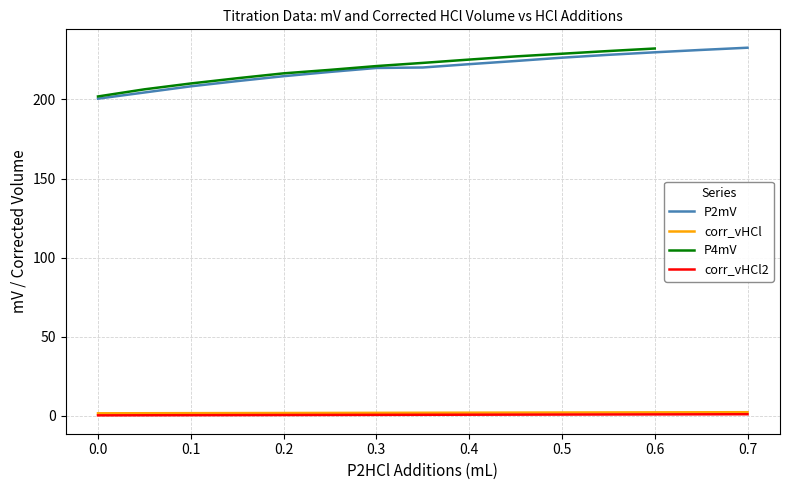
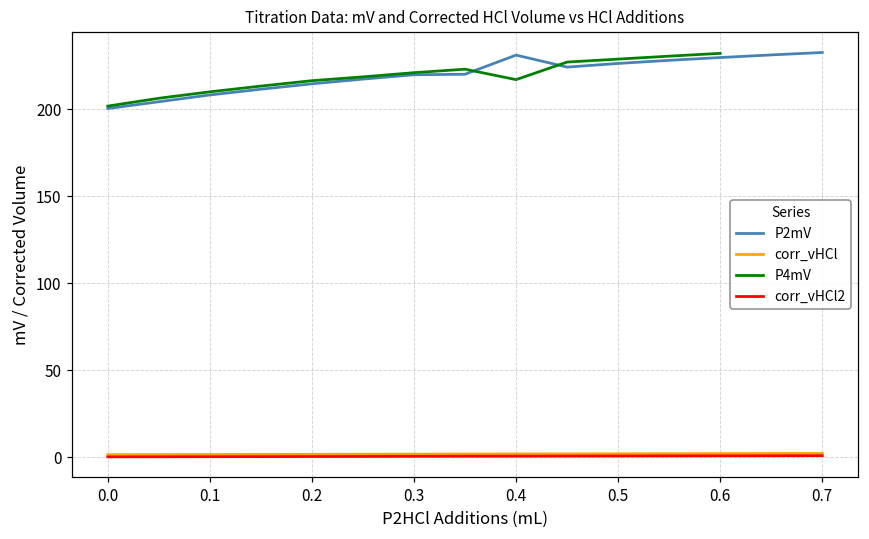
  {
    "P2mV": {
      "0.1": 208,
      "0.2": 215,
-     "0.4": 222,
+     "0.4": 231,
      "0.5": 226,
      "0.6": 230,
      "0.7": 233
    },
    "P4mV": {
      "0.1": 210,
      "0.2": 217,
-     "0.4": 225,
+     "0.4": 217,
      "0.5": 229,
      "0.6": 232
    }
  }
